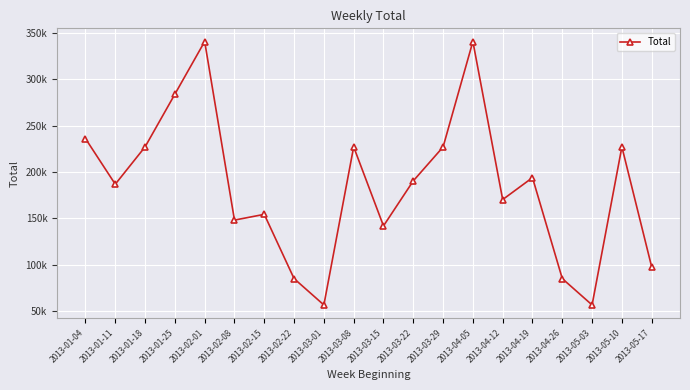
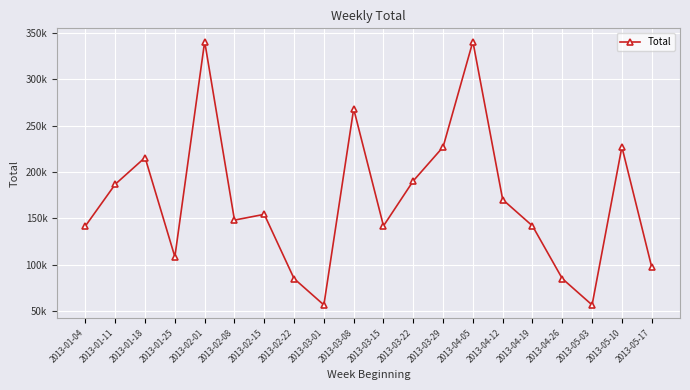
  {
-   "2013-01-04": 240000,
+   "2013-01-04": 140000,
    "2013-01-11": 190000,
-   "2013-01-18": 230000,
-   "2013-01-25": 280000,
+   "2013-01-18": 220000,
+   "2013-01-25": 110000,
    "2013-02-01": 340000,
    "2013-02-08": 150000,
    "2013-02-15": 150000,
    "2013-02-22": 90000,
    "2013-03-01": 60000,
-   "2013-03-08": 230000,
+   "2013-03-08": 270000,
    "2013-03-15": 140000,
    "2013-03-22": 190000,
    "2013-03-29": 230000,
    "2013-04-05": 340000,
    "2013-04-12": 170000,
-   "2013-04-19": 190000,
+   "2013-04-19": 140000,
    "2013-04-26": 90000,
    "2013-05-03": 60000,
    "2013-05-10": 230000,
    "2013-05-17": 100000
  }
